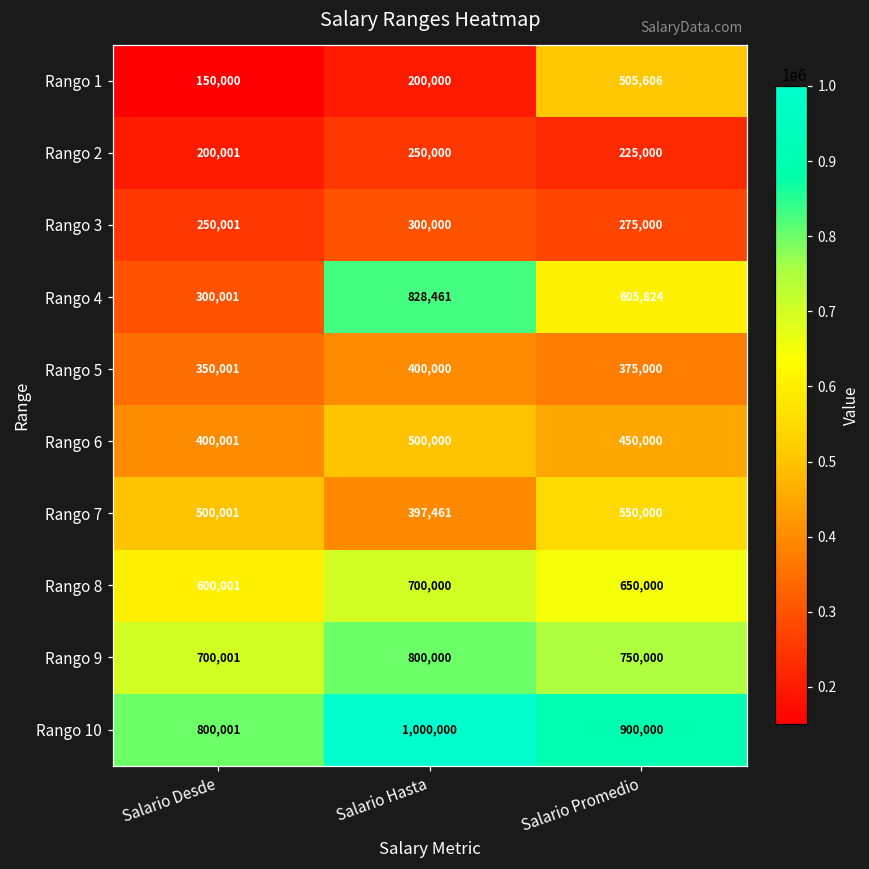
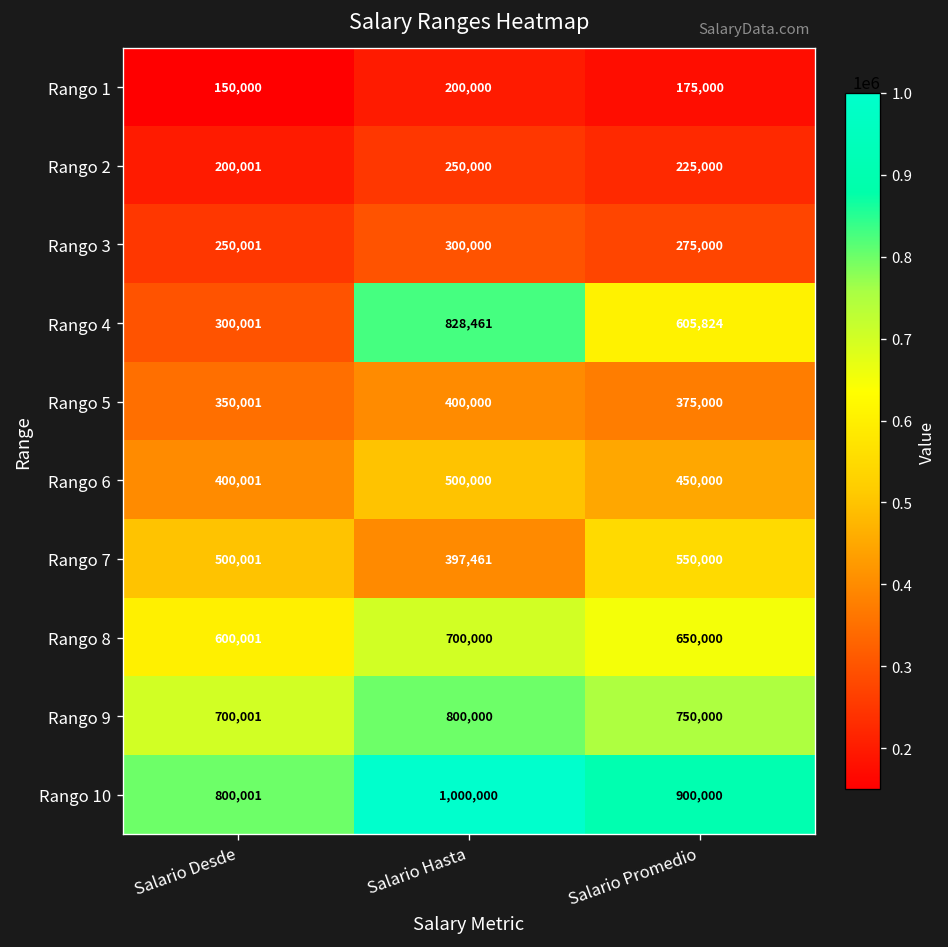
  {
    "Rango 1": {
      "Salario Desde": "150,000",
      "Salario Hasta": "200,000",
-     "Salario Promedio": "505,606"
+     "Salario Promedio": "175,000"
    },
    "Rango 2": {
      "Salario Desde": "200,001",
      "Salario Hasta": "250,000",
      "Salario Promedio": "225,000"
    },
    "Rango 3": {
      "Salario Desde": "250,001",
      "Salario Hasta": "300,000",
      "Salario Promedio": "275,000"
    },
    "Rango 4": {
      "Salario Desde": "300,001",
      "Salario Hasta": "828,461",
      "Salario Promedio": "605,824"
    },
    "Rango 5": {
      "Salario Desde": "350,001",
      "Salario Hasta": "400,000",
      "Salario Promedio": "375,000"
    },
    "Rango 6": {
      "Salario Desde": "400,001",
      "Salario Hasta": "500,000",
      "Salario Promedio": "450,000"
    },
    "Rango 7": {
      "Salario Desde": "500,001",
      "Salario Hasta": "397,461",
      "Salario Promedio": "550,000"
    },
    "Rango 8": {
      "Salario Desde": "600,001",
      "Salario Hasta": "700,000",
      "Salario Promedio": "650,000"
    },
    "Rango 9": {
      "Salario Desde": "700,001",
      "Salario Hasta": "800,000",
      "Salario Promedio": "750,000"
    },
    "Rango 10": {
      "Salario Desde": "800,001",
      "Salario Hasta": "1,000,000",
      "Salario Promedio": "900,000"
    }
  }
